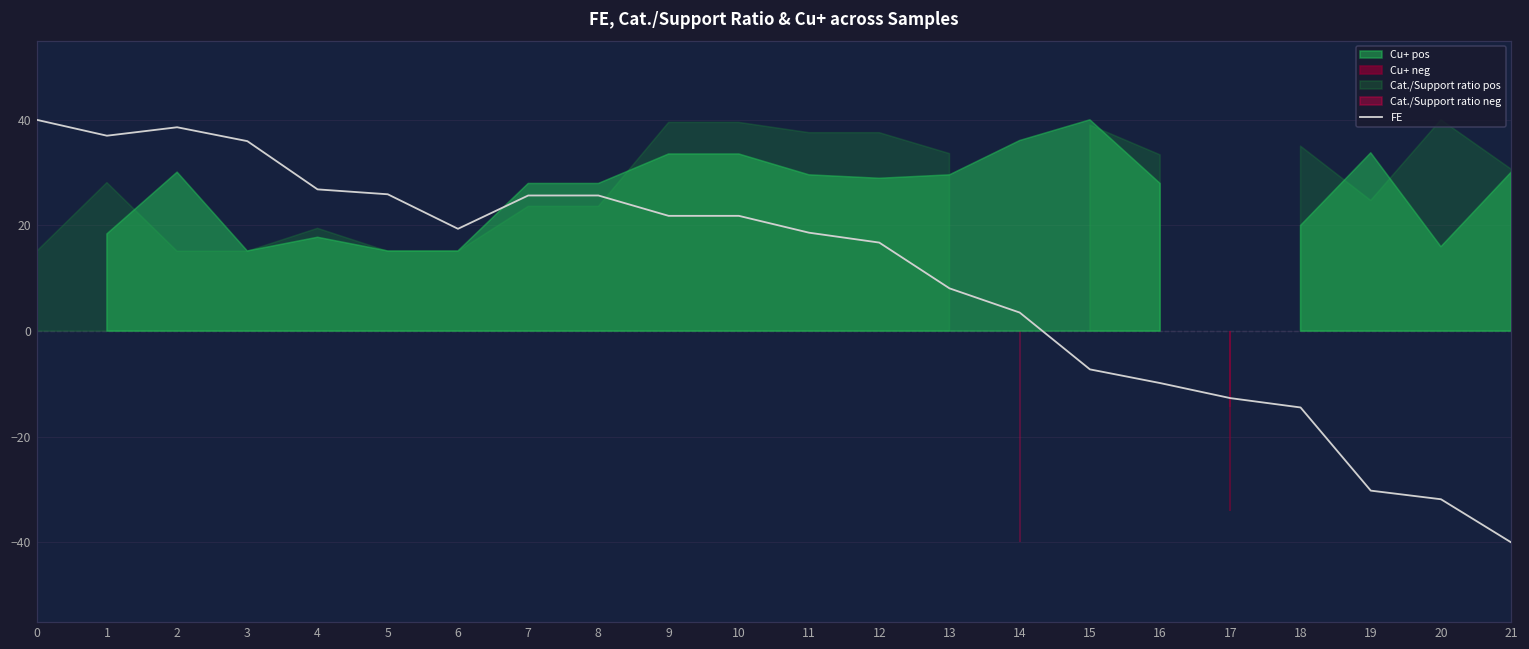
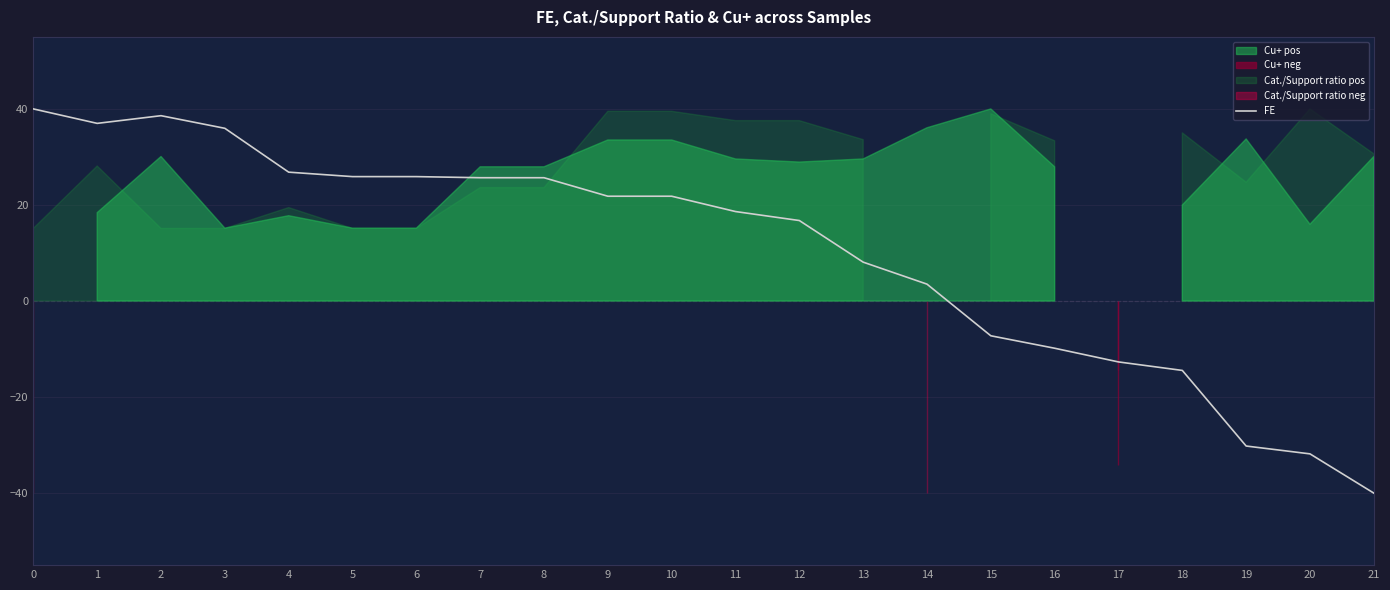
  {
    "0": 40,
    "1": 37,
    "2": 39,
    "3": 36,
    "4": 27,
    "5": 26,
-   "6": 19,
+   "6": 26,
    "7": 26,
    "8": 26,
    "9": 22,
    "10": 22,
    "11": 19,
    "12": 17,
    "13": 8,
    "14": 4,
    "15": -7,
    "16": -10,
    "17": -13,
    "18": -14,
    "19": -30,
    "20": -32,
    "21": -40
  }
